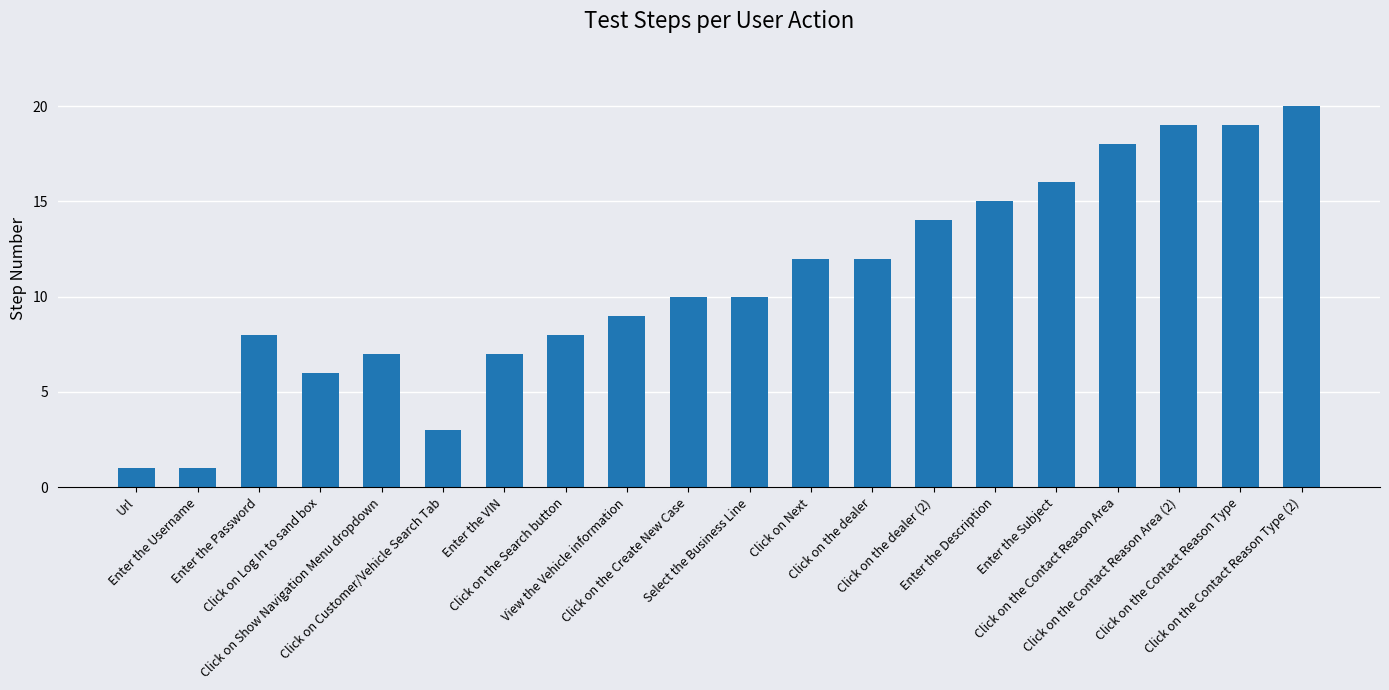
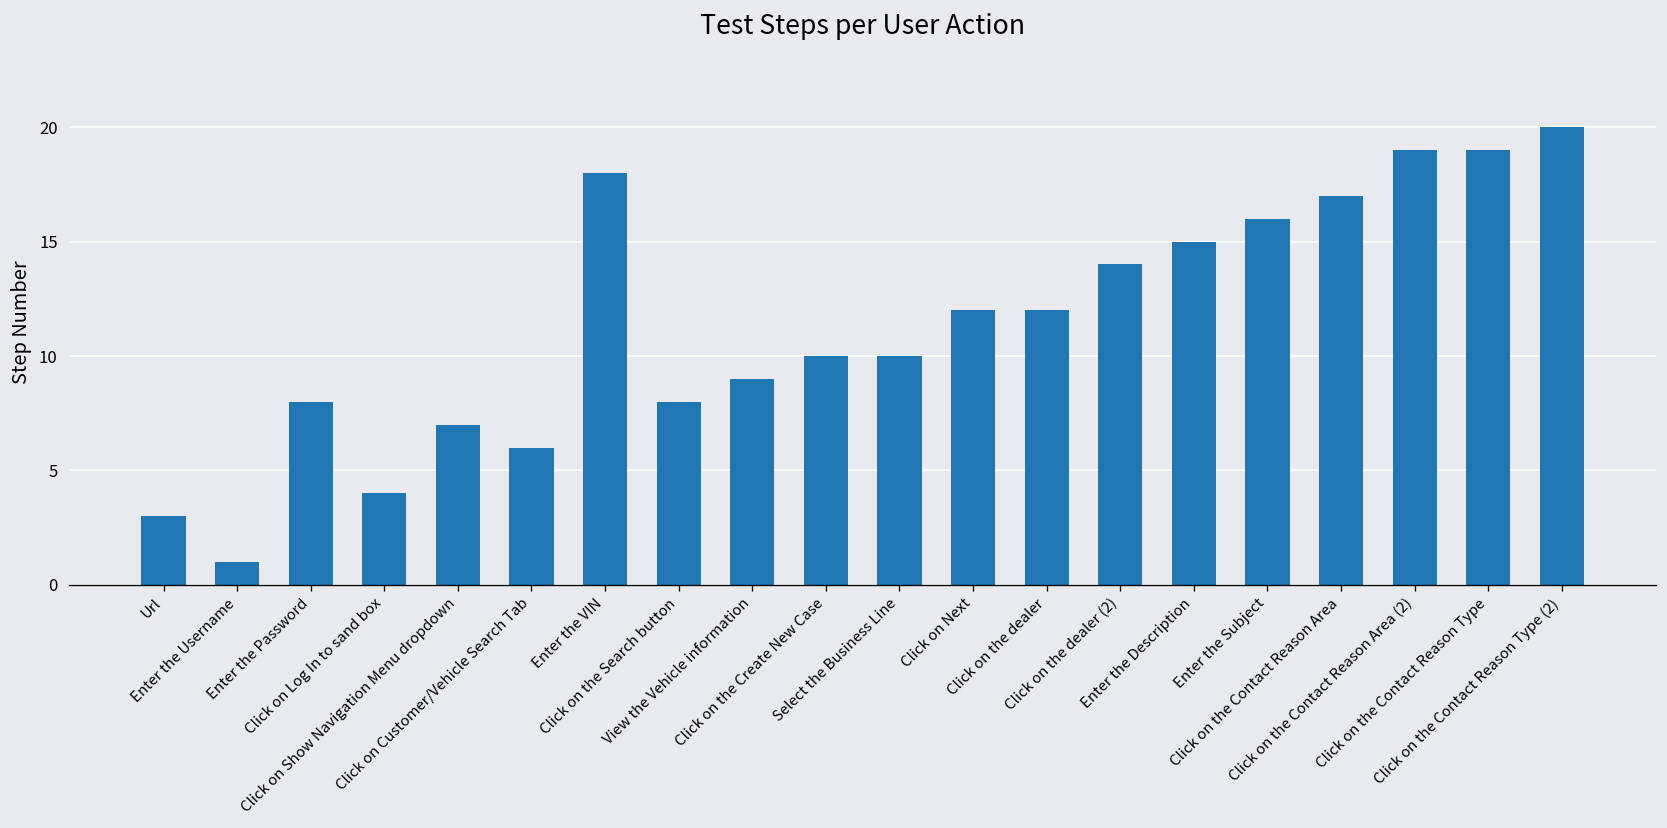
  {
-   "Url": 1,
+   "Url": 3,
    "Enter the Username": 1,
    "Enter the Password": 8,
-   "Click on Log In to sand box": 6,
+   "Click on Log In to sand box": 4,
    "Click on Show Navigation Menu dropdown": 7,
-   "Click on Customer/Vehicle Search Tab": 3,
-   "Enter the VIN": 7,
+   "Click on Customer/Vehicle Search Tab": 6,
+   "Enter the VIN": 18,
    "Click on the Search button": 8,
    "View the Vehicle information": 9,
    "Click on the Create New Case": 10,
    "Select the Business Line": 10,
    "Click on Next": 12,
    "Click on the dealer": 12,
    "Click on the dealer (2)": 14,
    "Enter the Description": 15,
    "Enter the Subject": 16,
-   "Click on the Contact Reason Area": 18,
+   "Click on the Contact Reason Area": 17,
    "Click on the Contact Reason Area (2)": 19,
    "Click on the Contact Reason Type": 19,
    "Click on the Contact Reason Type (2)": 20
  }
